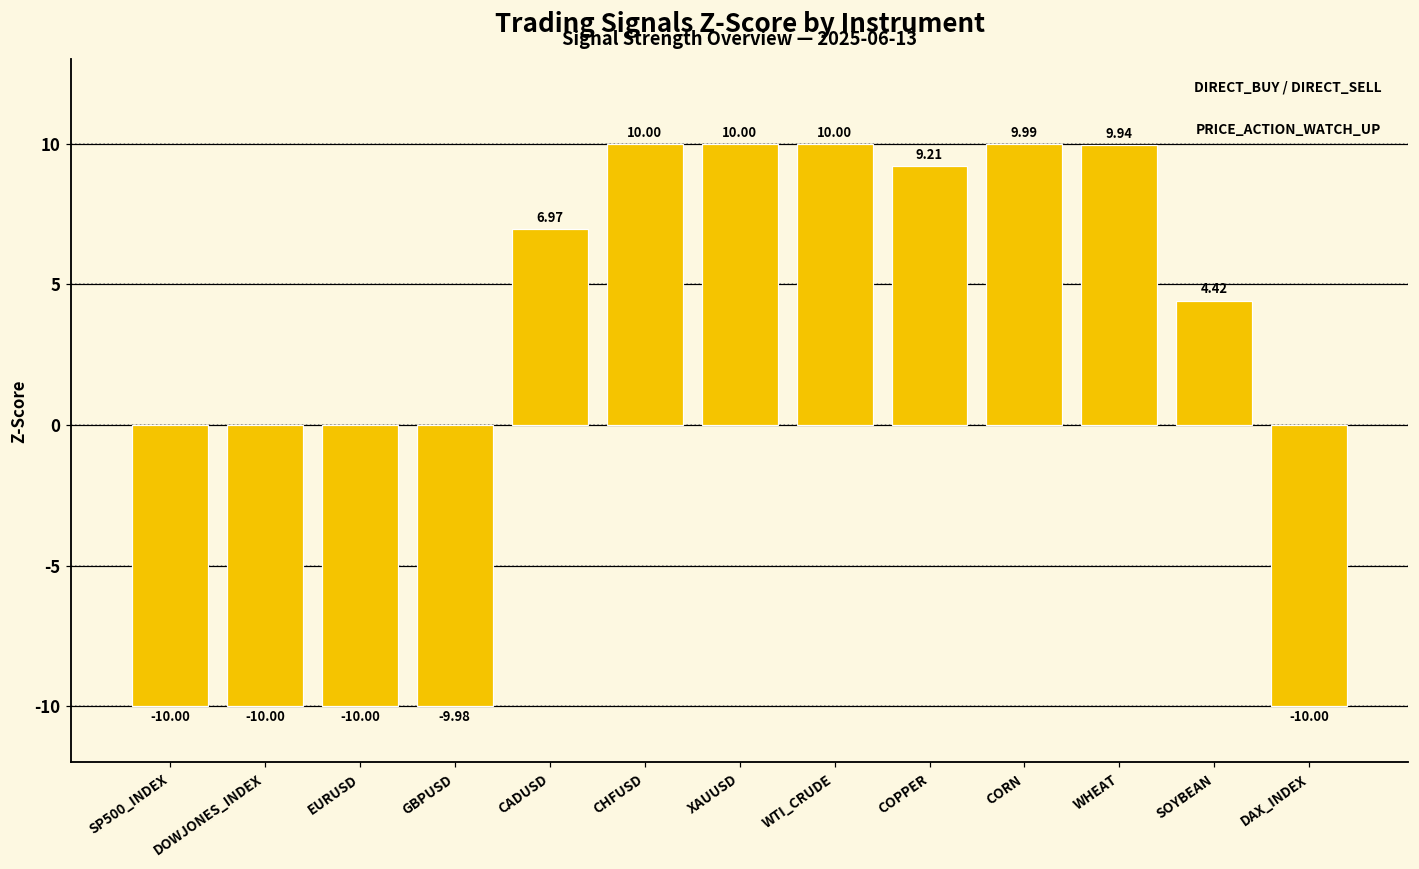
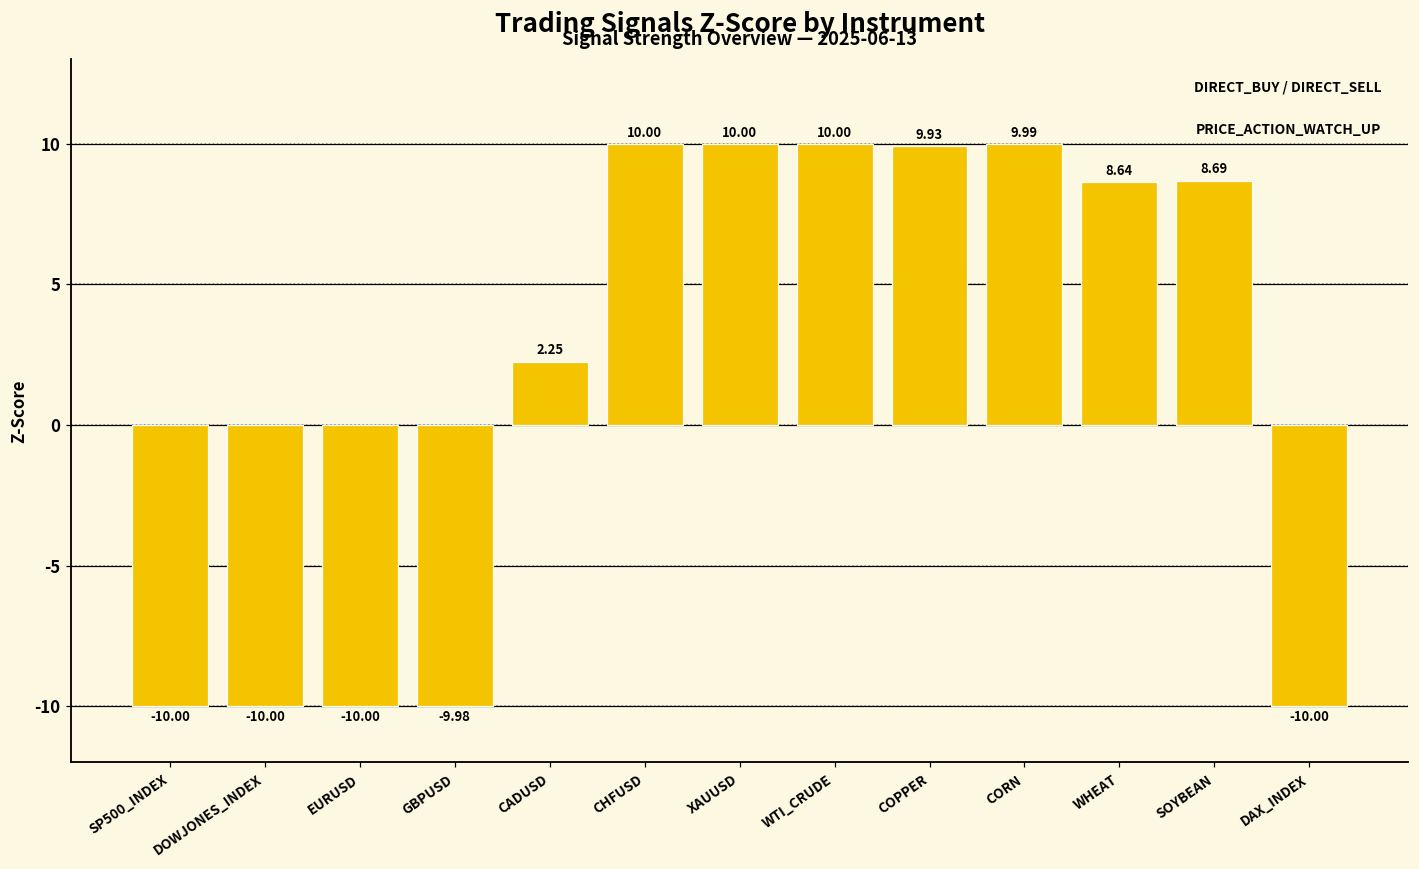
  {
    "SP500_INDEX": -10.00,
    "DOWJONES_INDEX": -10.00,
    "EURUSD": -10.00,
    "GBPUSD": -9.98,
-   "CADUSD": 6.97,
+   "CADUSD": 2.25,
    "CHFUSD": 10.00,
    "XAUUSD": 10.00,
    "WTI_CRUDE": 10.00,
-   "COPPER": 9.21,
+   "COPPER": 9.93,
    "CORN": 9.99,
-   "WHEAT": 9.94,
-   "SOYBEAN": 4.42,
+   "WHEAT": 8.64,
+   "SOYBEAN": 8.69,
    "DAX_INDEX": -10.00
  }
